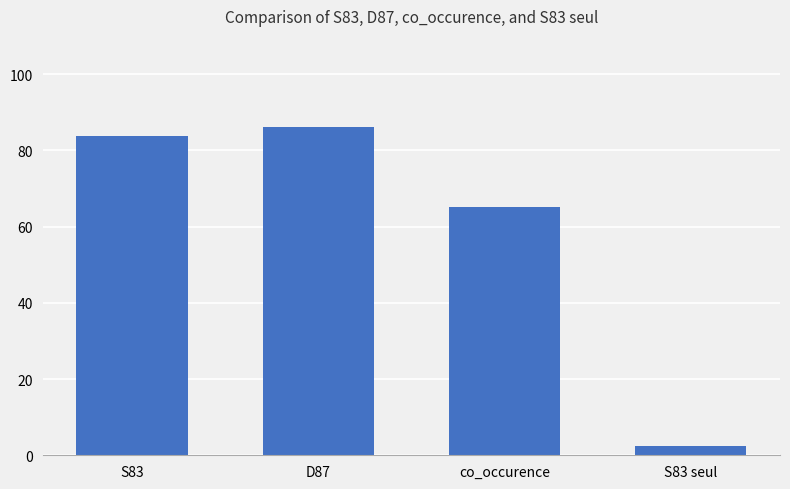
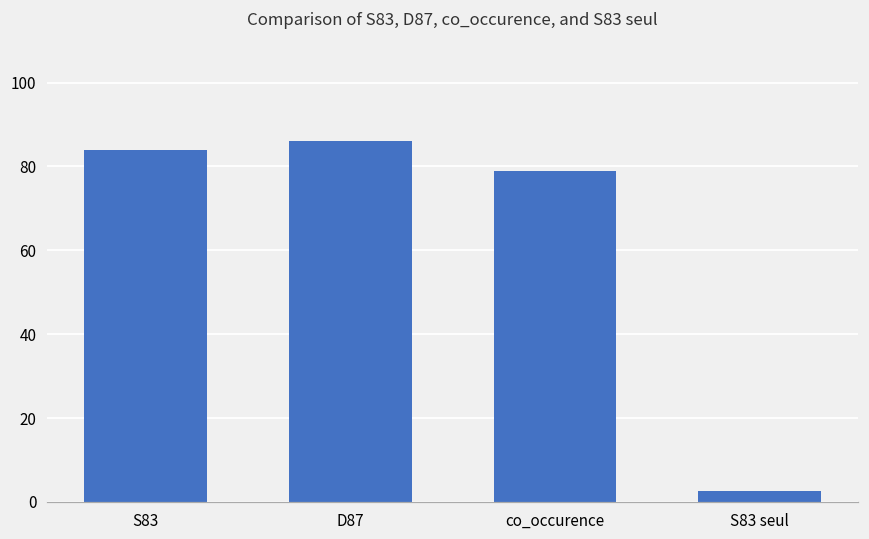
  {
    "S83": 84,
    "D87": 86,
-   "co_occurence": 65,
+   "co_occurence": 79,
    "S83 seul": 3
  }
